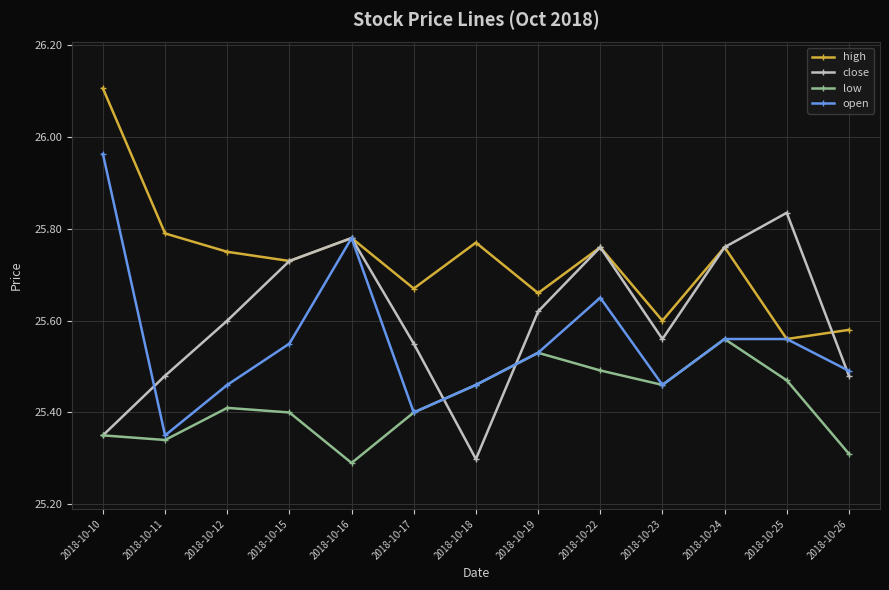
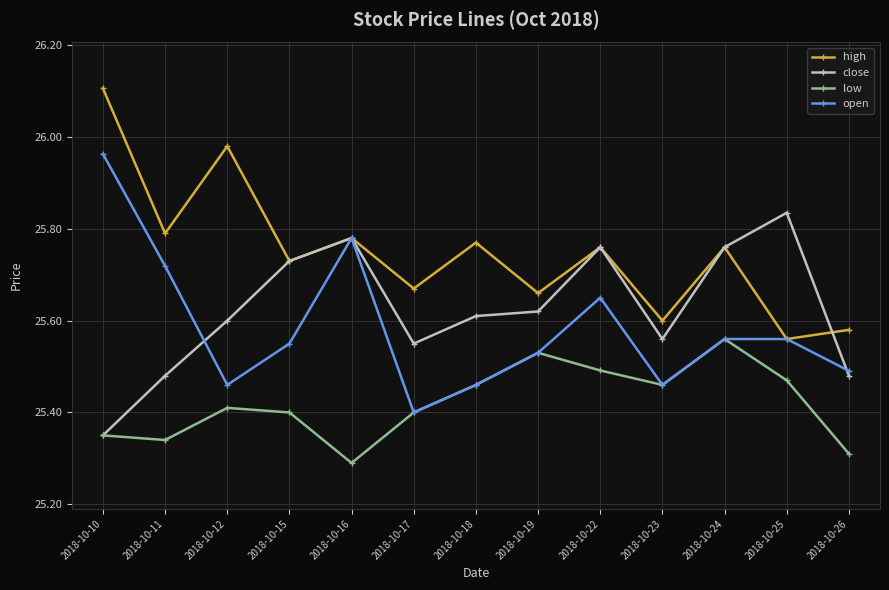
  {
    "high": {
      "2018-10-10": 26.11,
      "2018-10-11": 25.79,
-     "2018-10-12": 25.75,
+     "2018-10-12": 25.98,
      "2018-10-17": 25.67,
      "2018-10-18": 25.77,
      "2018-10-19": 25.66,
      "2018-10-23": 25.60,
      "2018-10-26": 25.58
    },
    "close": {
      "2018-10-11": 25.48,
      "2018-10-12": 25.60,
      "2018-10-17": 25.55,
-     "2018-10-18": 25.30,
+     "2018-10-18": 25.61,
      "2018-10-19": 25.62,
      "2018-10-23": 25.56,
      "2018-10-25": 25.84,
      "2018-10-26": 25.48
    },
    "low": {
      "2018-10-11": 25.34,
      "2018-10-12": 25.41,
      "2018-10-15": 25.40,
      "2018-10-16": 25.29,
      "2018-10-22": 25.49,
      "2018-10-25": 25.47,
      "2018-10-26": 25.31
    },
    "open": {
      "2018-10-10": 25.96,
-     "2018-10-11": 25.35,
+     "2018-10-11": 25.72,
      "2018-10-12": 25.46,
      "2018-10-15": 25.55,
      "2018-10-22": 25.65,
      "2018-10-26": 25.49
    }
  }
